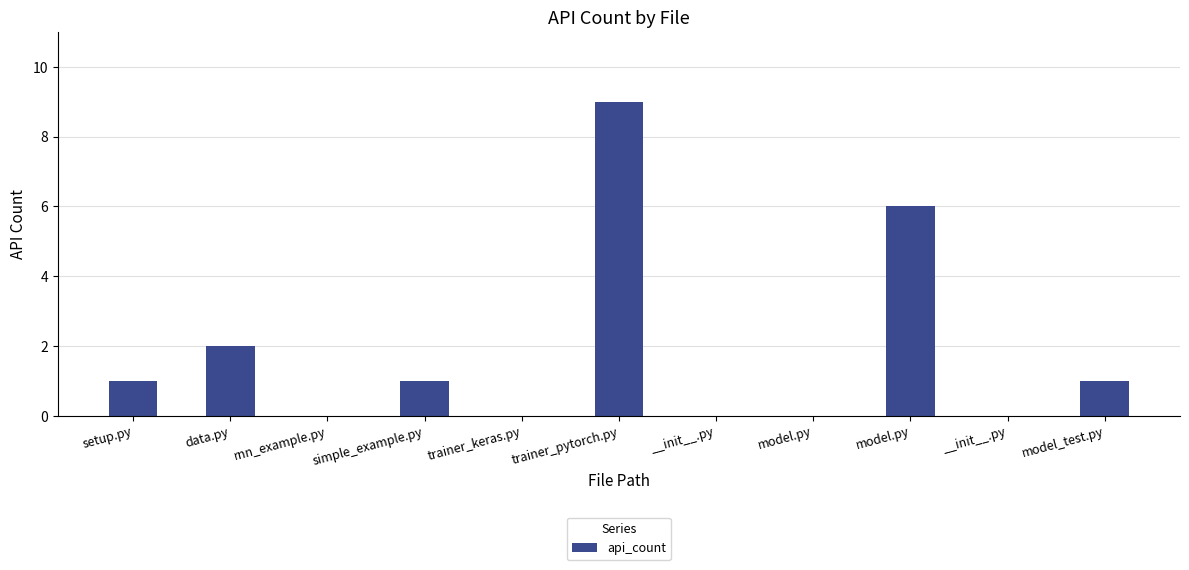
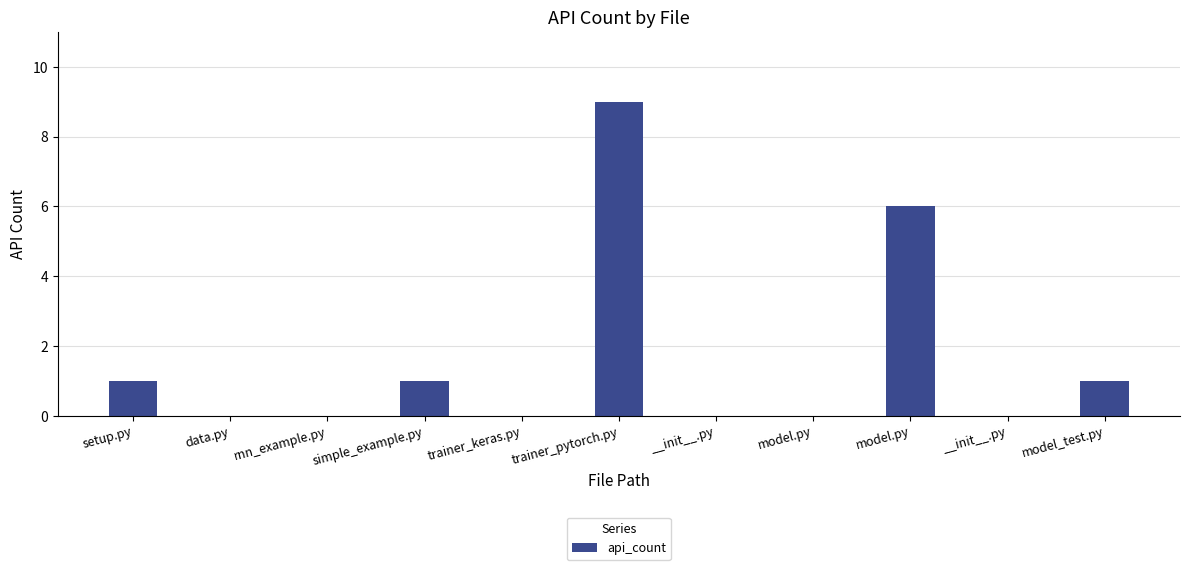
  {
    "setup.py": 1,
-   "data.py": 2,
+   "data.py": 0,
    "rnn_example.py": 0,
    "simple_example.py": 1,
    "trainer_keras.py": 0,
    "trainer_pytorch.py": 9,
    "model_test.py": 1
  }
